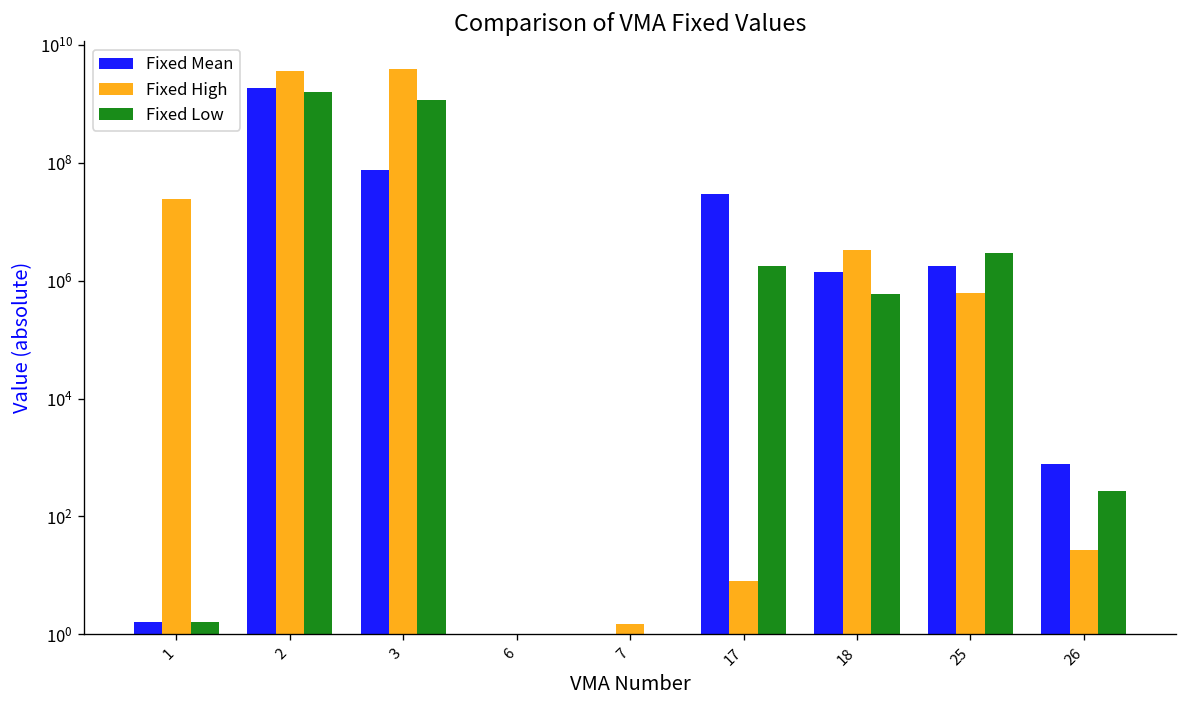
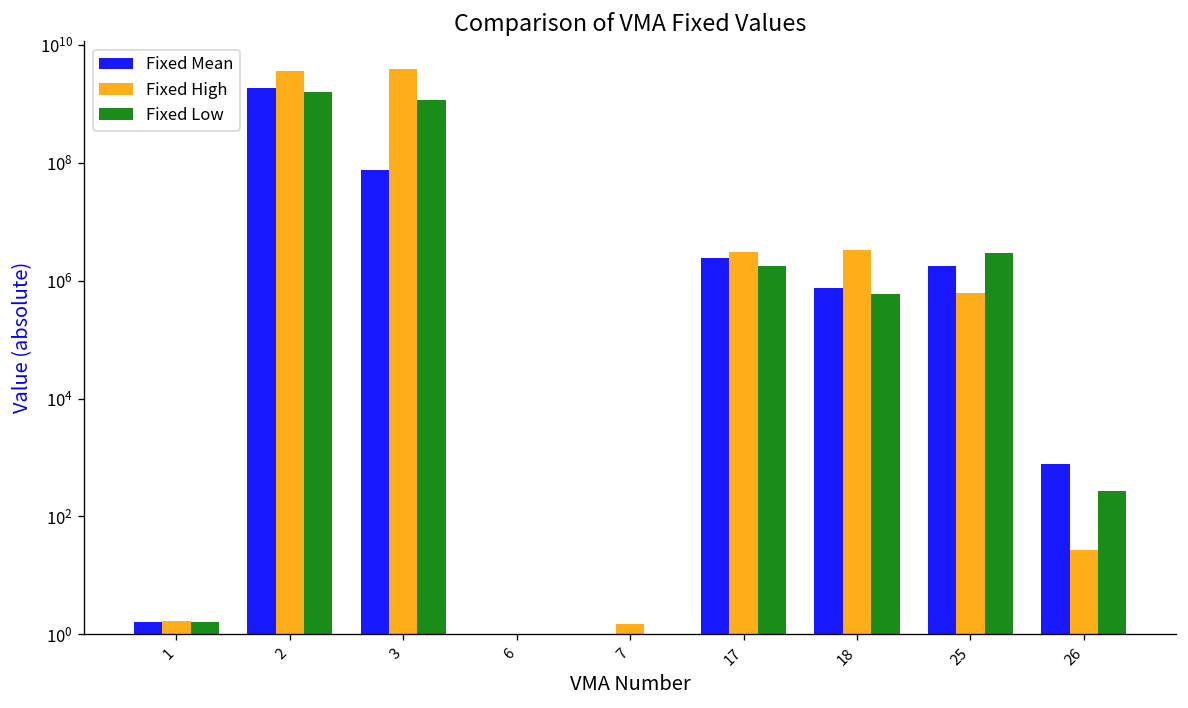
  {
    "Fixed Mean": {
      "1": 1.6,
      "2": 1900000000,
      "3": 80000000,
      "6": 1,
      "7": 1,
-     "17": 30000000,
-     "18": 1400000,
+     "17": 2000000,
+     "18": 700000,
      "25": 1800000,
      "26": 800
    },
    "Fixed High": {
-     "1": 20000000,
+     "1": 1.7,
      "2": 4000000000,
      "3": 4000000000,
      "6": 1.0,
      "7": 1.5,
-     "17": 8,
+     "17": 3000000,
      "18": 3000000,
      "25": 600000,
      "26": 30
    },
    "Fixed Low": {
      "1": 1.6,
      "2": 1600000000,
      "3": 1200000000,
      "6": 1.0,
      "7": 1.0,
      "17": 1800000,
      "18": 600000,
      "25": 3000000,
      "26": 300
    }
  }
